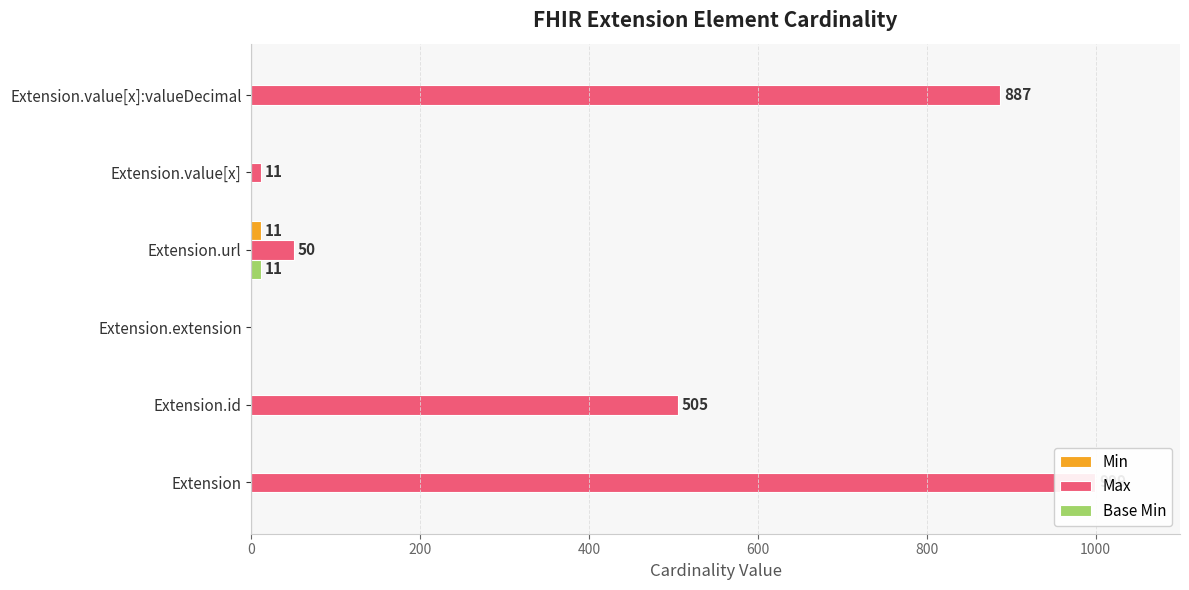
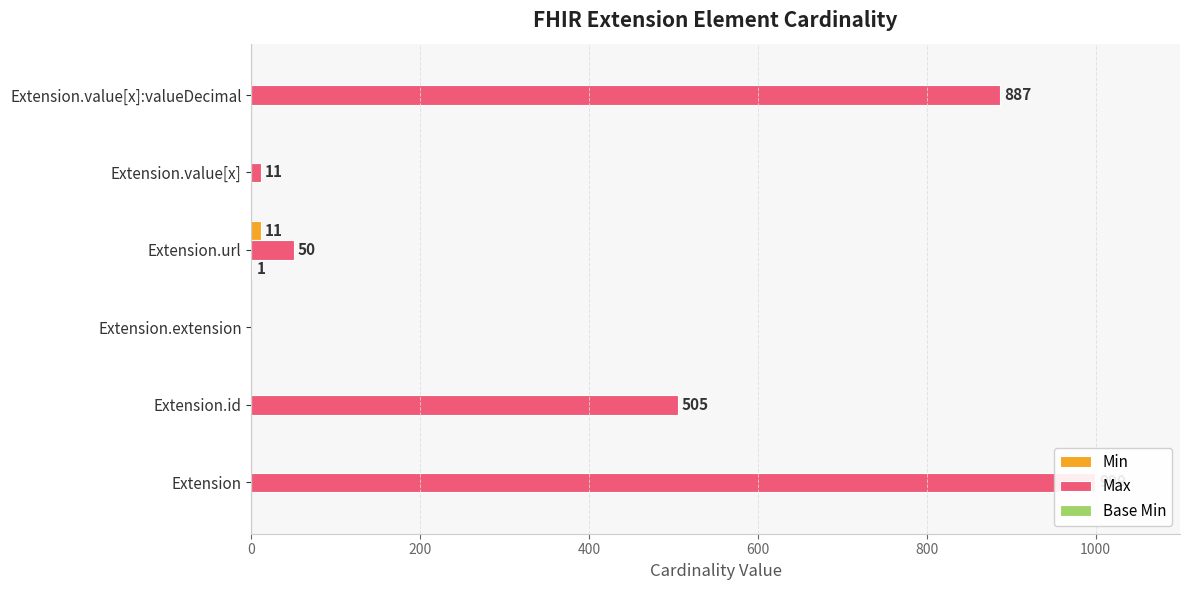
  {
    "Min": {
      "Extension.url": 11
    },
    "Max": {
      "Extension.value[x]:valueDecimal": 887,
      "Extension.value[x]": 11,
      "Extension.url": 50,
      "Extension.id": 505
    },
    "Base Min": {
-     "Extension.url": 11
+     "Extension.url": 1
    }
  }
